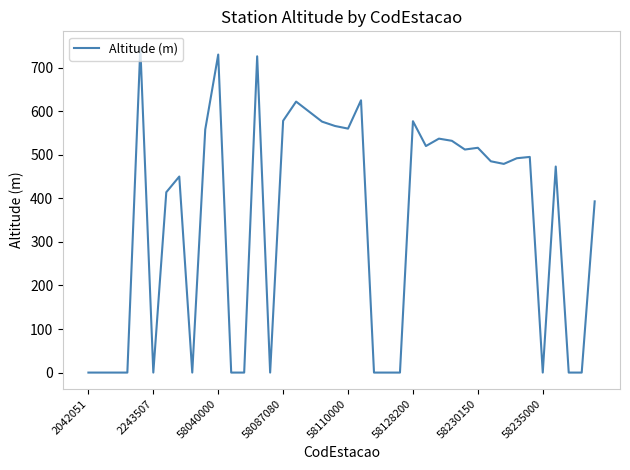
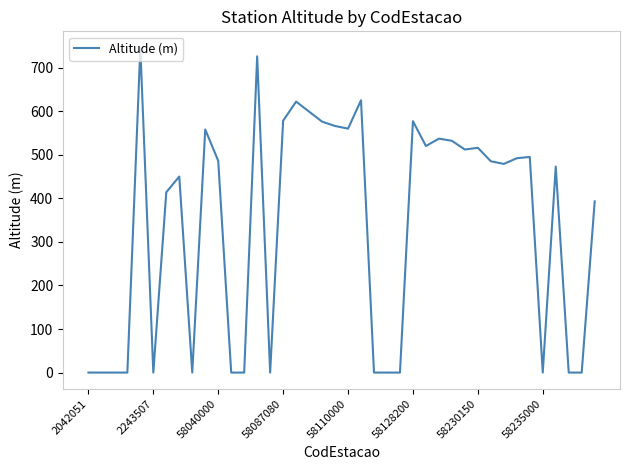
  {
    "2042051": 0,
    "2243507": 0,
-   "58040000": 730,
+   "58040000": 490,
    "58087080": 580,
    "58110000": 560,
    "58128200": 580,
    "58230150": 520,
    "58235000": 0
  }
